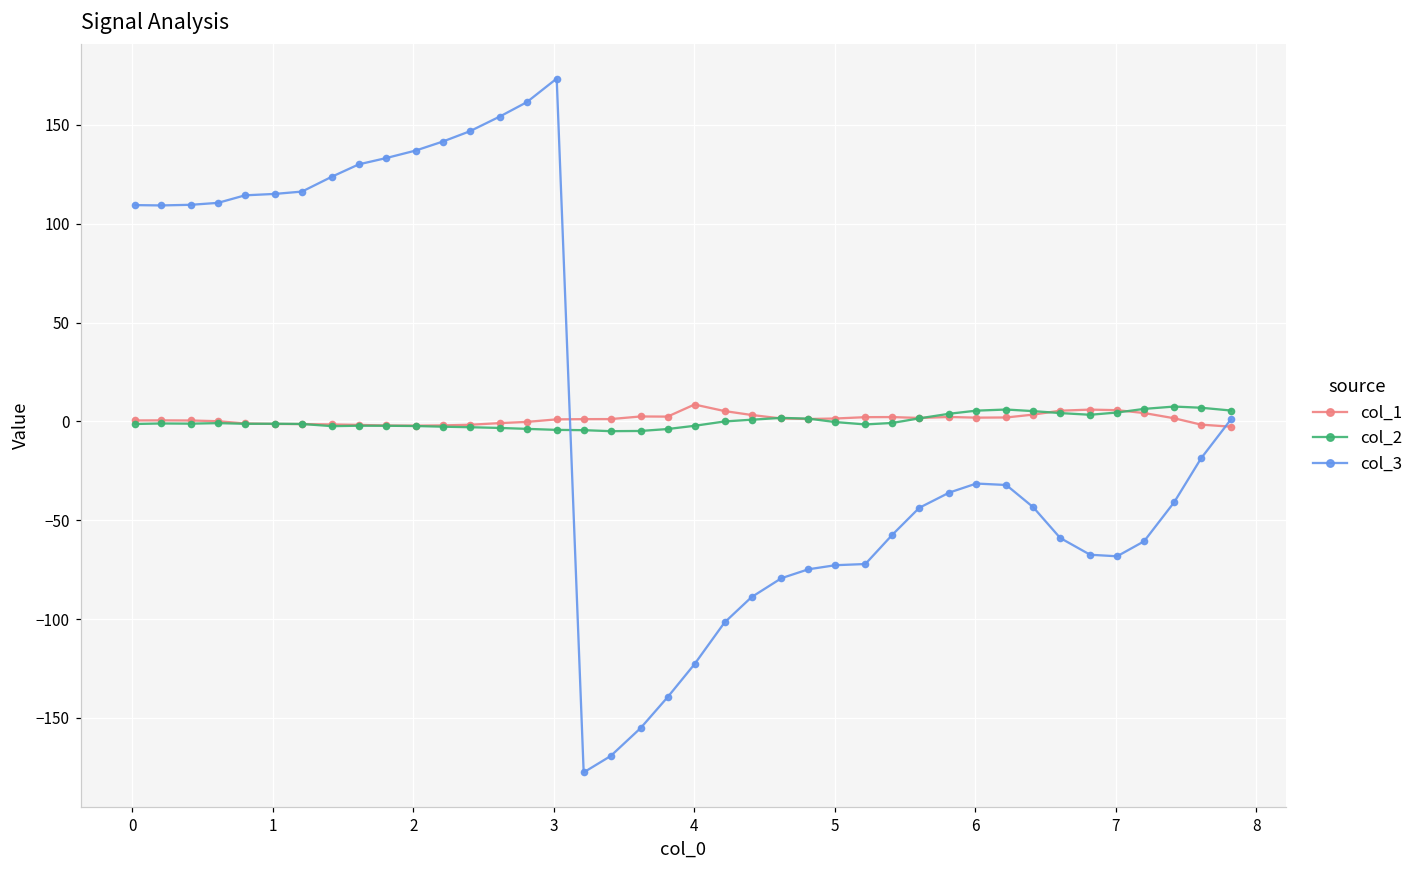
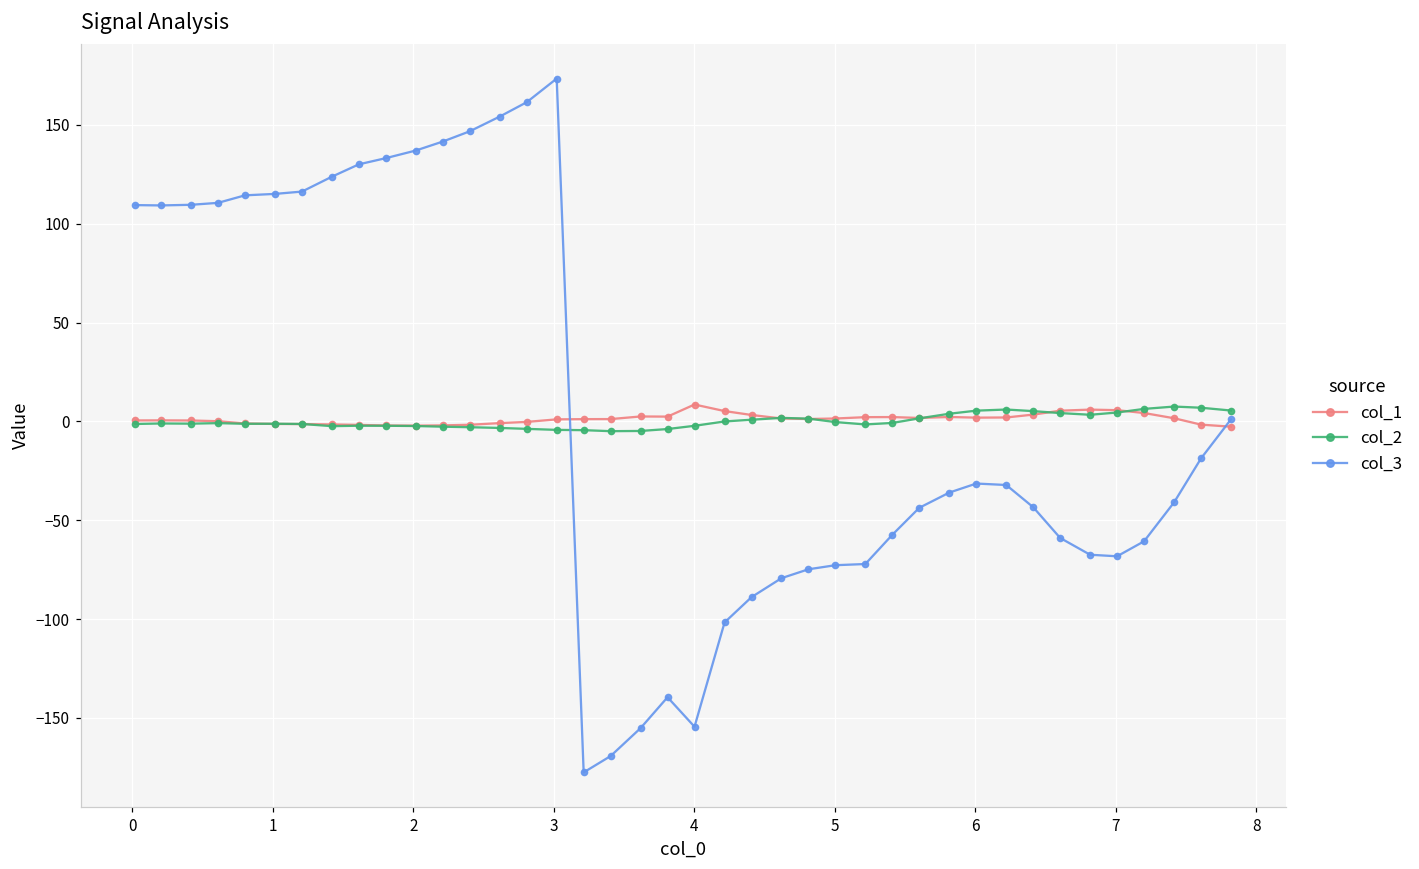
  {
    "col_1": {
      "4": 9
    },
    "col_2": {
      "4": -2
    },
    "col_3": {
-     "4": -123
+     "4": -154
    }
  }
